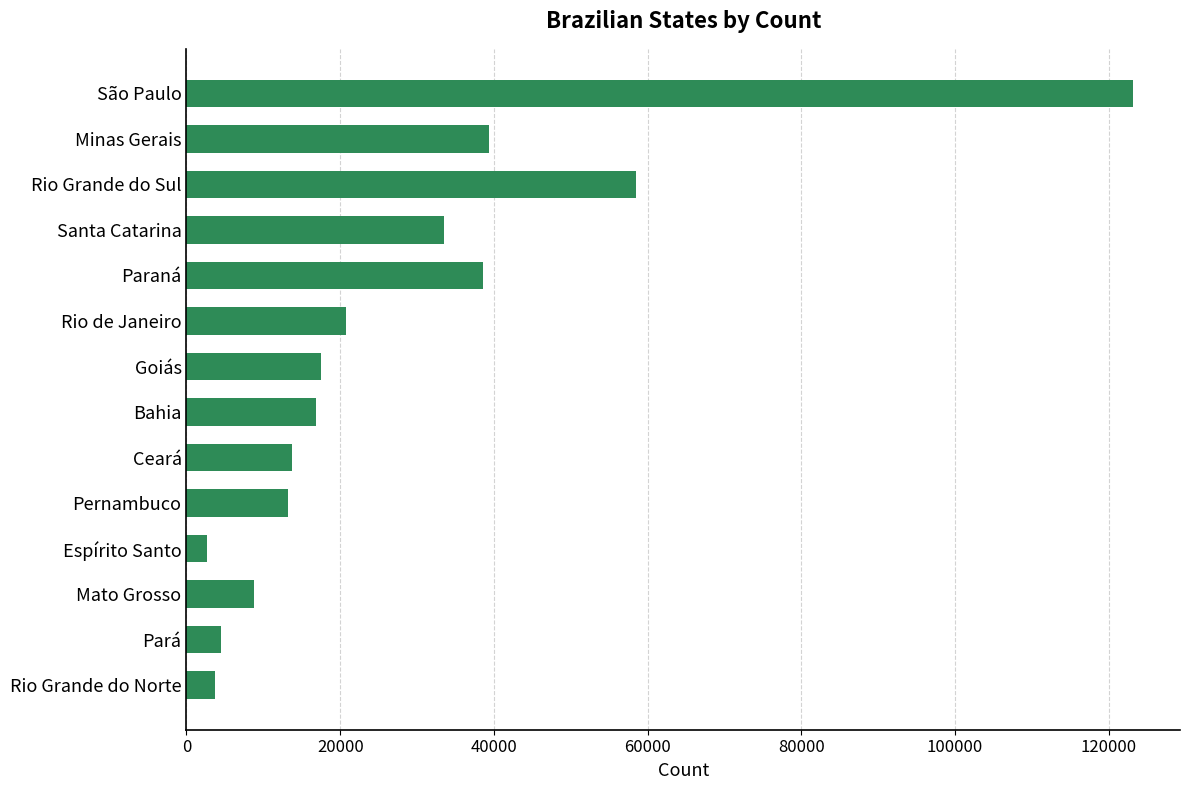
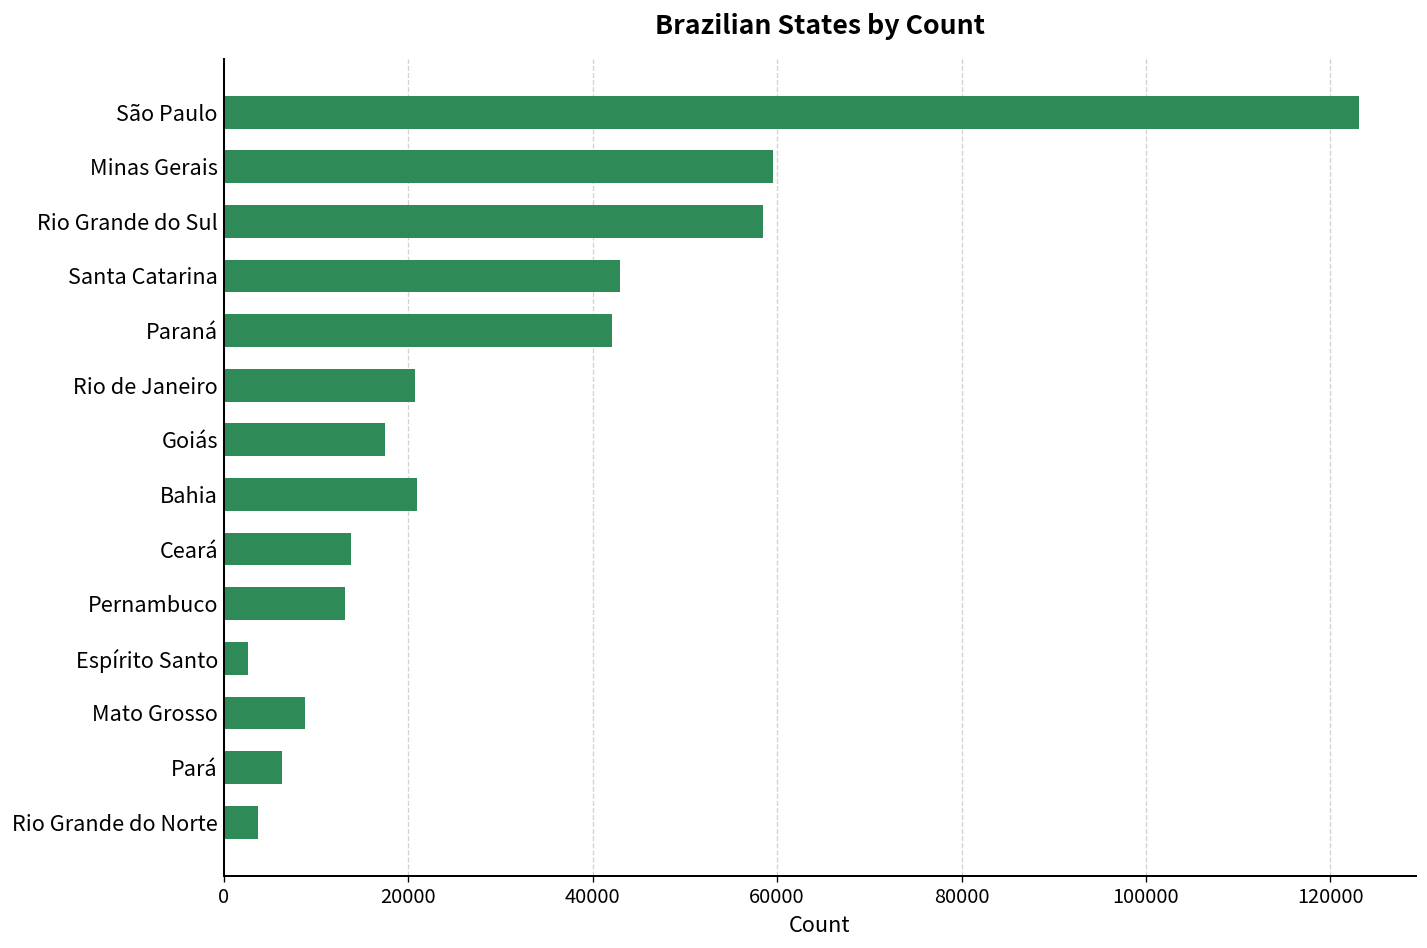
  {
    "São Paulo": 123000,
-   "Minas Gerais": 39000,
+   "Minas Gerais": 60000,
    "Rio Grande do Sul": 58000,
-   "Santa Catarina": 33000,
-   "Paraná": 39000,
+   "Santa Catarina": 43000,
+   "Paraná": 42000,
    "Rio de Janeiro": 21000,
    "Goiás": 18000,
-   "Bahia": 17000,
+   "Bahia": 21000,
    "Ceará": 14000,
    "Pernambuco": 13000,
    "Espírito Santo": 3000,
    "Mato Grosso": 9000,
-   "Pará": 4000,
+   "Pará": 6000,
    "Rio Grande do Norte": 4000
  }
